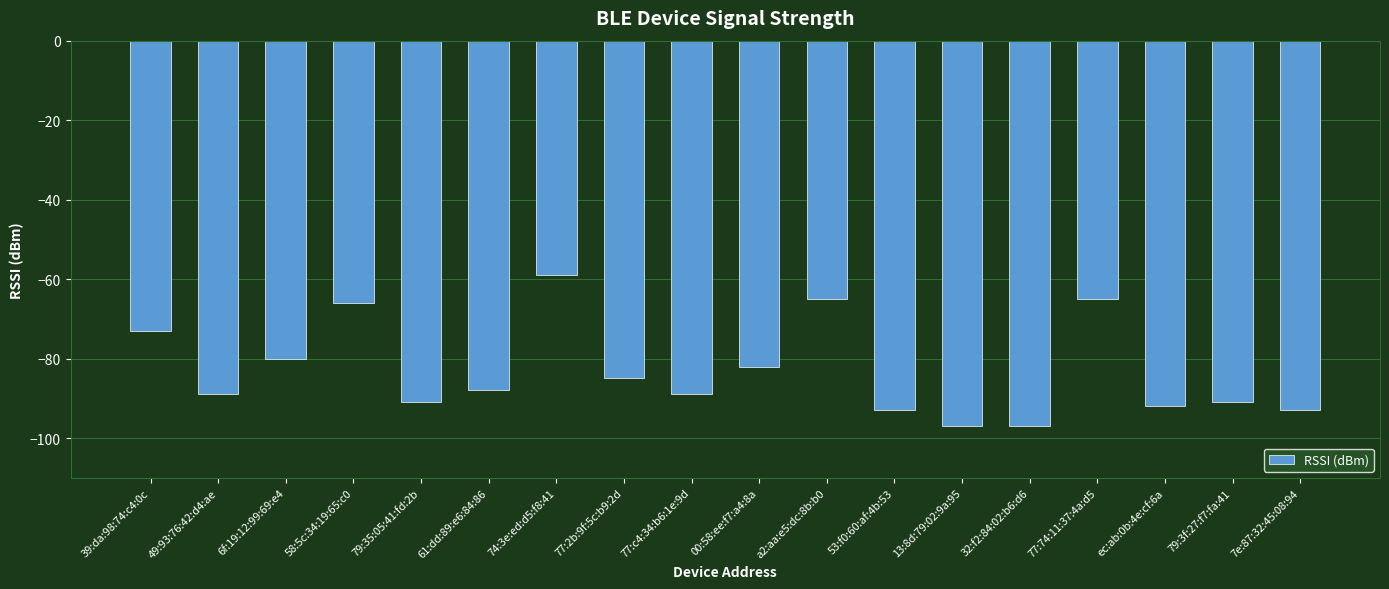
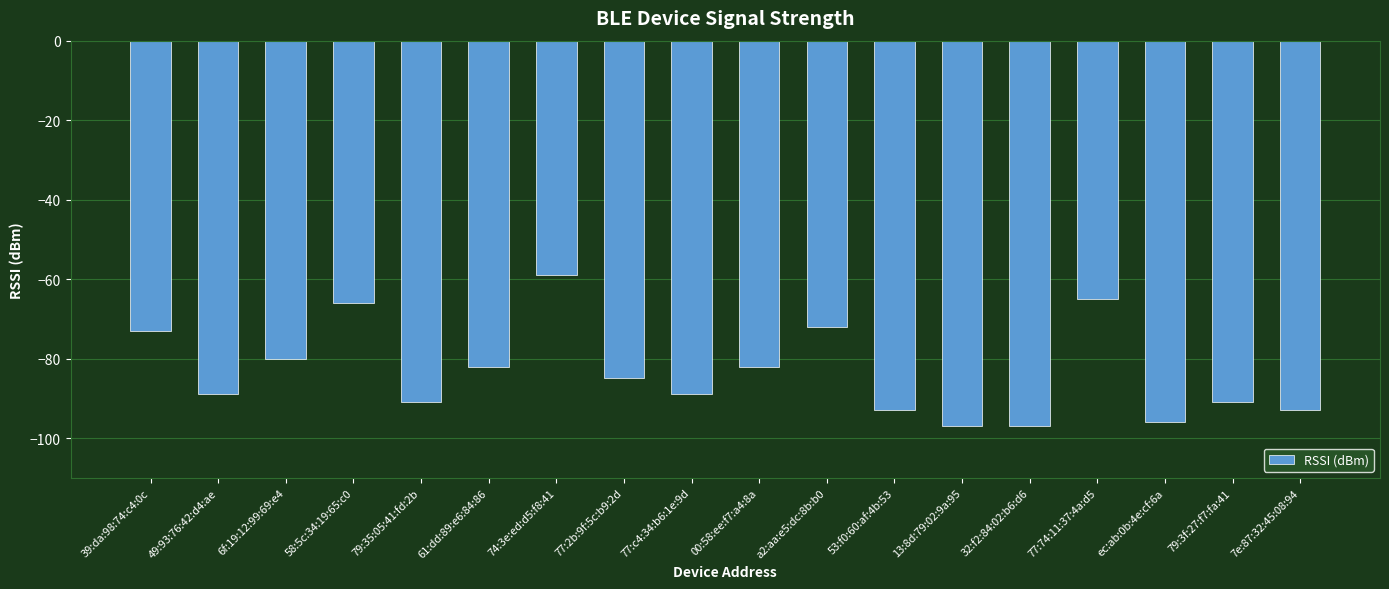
  {
    "39:da:98:74:c4:0c": -73,
    "49:93:76:42:d4:ae": -89,
    "6f:19:12:99:69:e4": -80,
    "58:5c:34:19:65:c0": -66,
    "79:35:05:41:fd:2b": -91,
-   "61:dd:89:e6:84:86": -88,
+   "61:dd:89:e6:84:86": -82,
    "74:3e:ed:d5:f8:41": -59,
    "77:2b:9f:5c:b9:2d": -85,
    "77:c4:34:b6:1e:9d": -89,
    "00:58:ee:f7:a4:8a": -82,
-   "a2:aa:e5:dc:8b:b0": -65,
+   "a2:aa:e5:dc:8b:b0": -72,
    "53:f0:60:af:4b:53": -93,
    "13:8d:79:02:9a:95": -97,
    "32:f2:84:02:b6:d6": -97,
    "77:74:11:37:4a:d5": -65,
-   "ec:ab:0b:4e:cf:6a": -92,
+   "ec:ab:0b:4e:cf:6a": -96,
    "79:3f:27:f7:fa:41": -91,
    "7e:87:32:45:08:94": -93
  }
